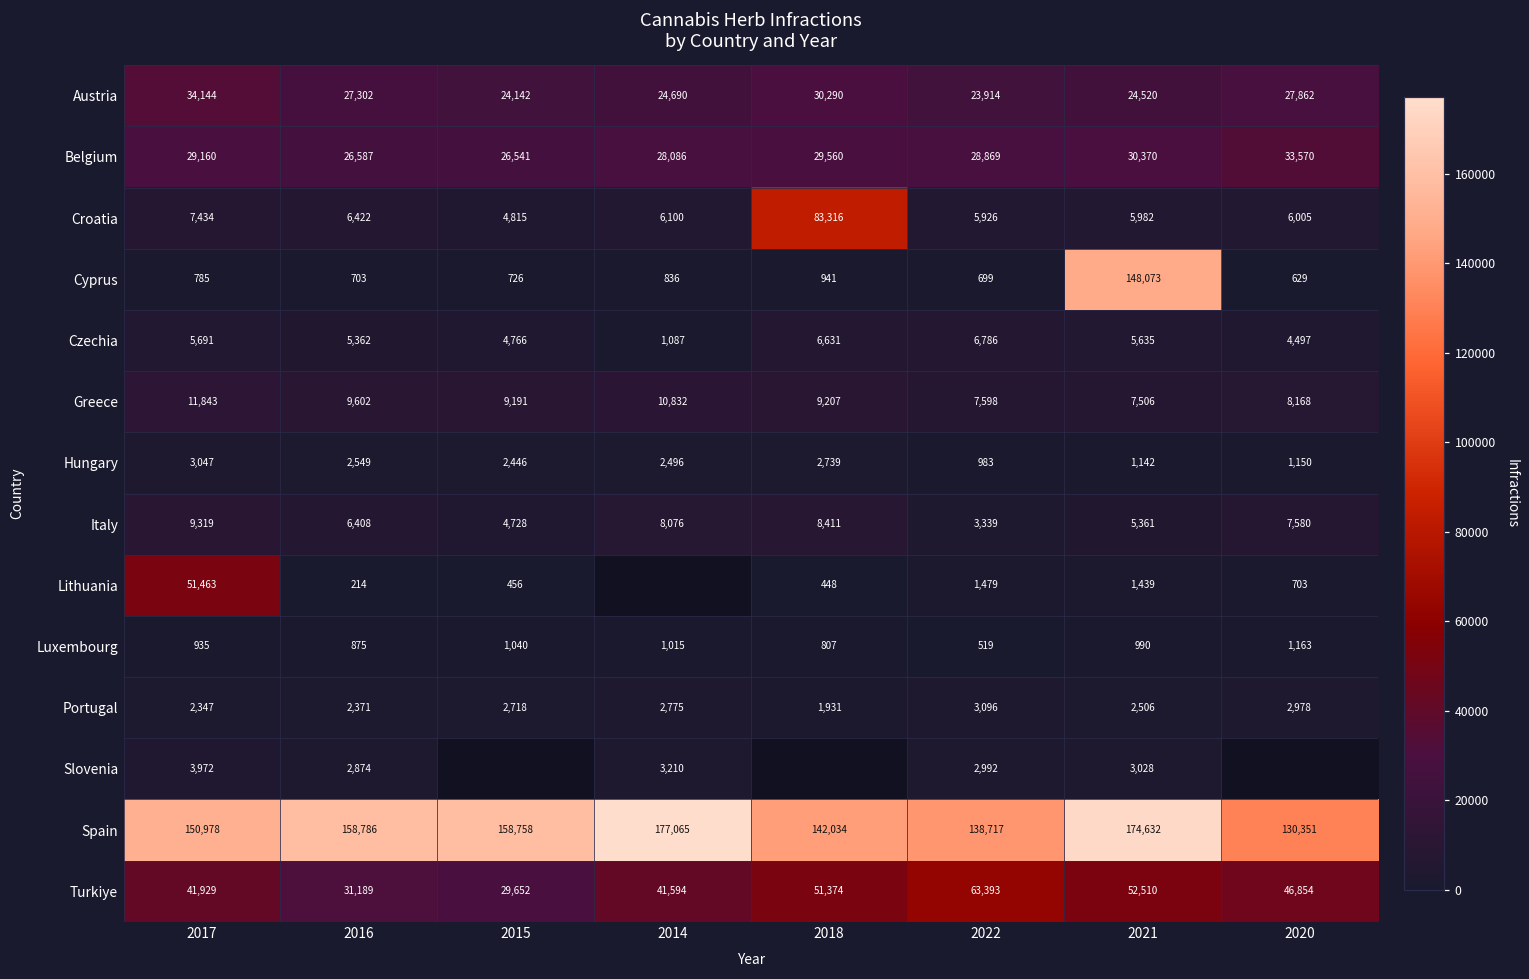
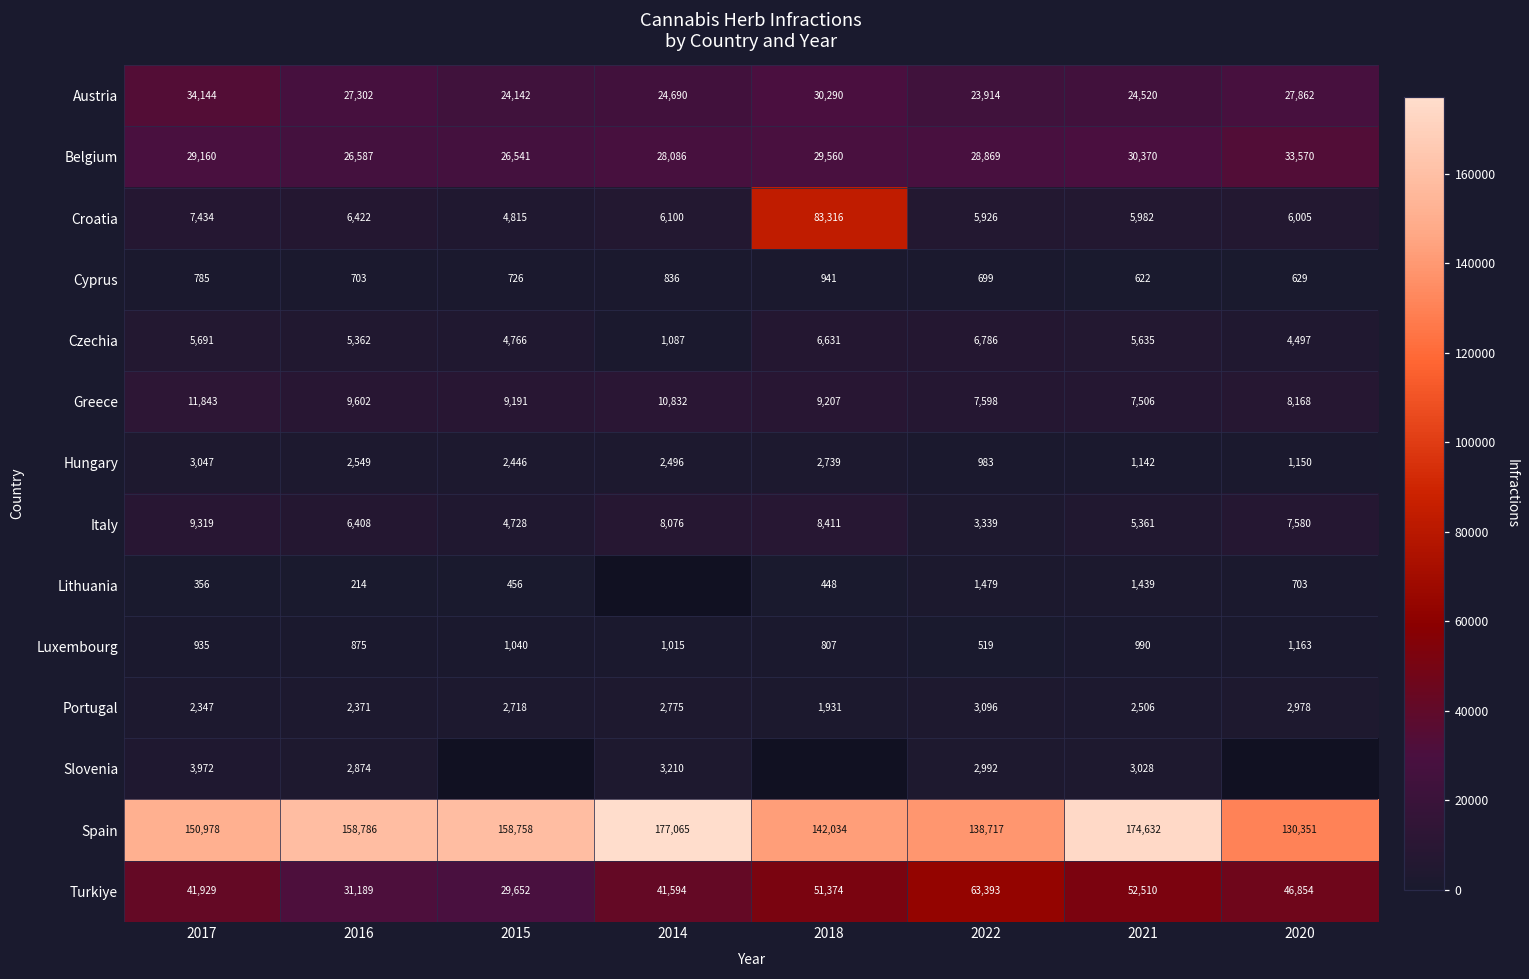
  {
    "Austria": {
      "2017": "34,144",
      "2016": "27,302",
      "2015": "24,142",
      "2014": "24,690",
      "2018": "30,290",
      "2022": "23,914",
      "2021": "24,520",
      "2020": "27,862"
    },
    "Belgium": {
      "2017": "29,160",
      "2016": "26,587",
      "2015": "26,541",
      "2014": "28,086",
      "2018": "29,560",
      "2022": "28,869",
      "2021": "30,370",
      "2020": "33,570"
    },
    "Croatia": {
      "2017": "7,434",
      "2016": "6,422",
      "2015": "4,815",
      "2014": "6,100",
      "2018": "83,316",
      "2022": "5,926",
      "2021": "5,982",
      "2020": "6,005"
    },
    "Cyprus": {
      "2017": "785",
      "2016": "703",
      "2015": "726",
      "2014": "836",
      "2018": "941",
      "2022": "699",
-     "2021": "148,073",
+     "2021": "622",
      "2020": "629"
    },
    "Czechia": {
      "2017": "5,691",
      "2016": "5,362",
      "2015": "4,766",
      "2014": "1,087",
      "2018": "6,631",
      "2022": "6,786",
      "2021": "5,635",
      "2020": "4,497"
    },
    "Greece": {
      "2017": "11,843",
      "2016": "9,602",
      "2015": "9,191",
      "2014": "10,832",
      "2018": "9,207",
      "2022": "7,598",
      "2021": "7,506",
      "2020": "8,168"
    },
    "Hungary": {
      "2017": "3,047",
      "2016": "2,549",
      "2015": "2,446",
      "2014": "2,496",
      "2018": "2,739",
      "2022": "983",
      "2021": "1,142",
      "2020": "1,150"
    },
    "Italy": {
      "2017": "9,319",
      "2016": "6,408",
      "2015": "4,728",
      "2014": "8,076",
      "2018": "8,411",
      "2022": "3,339",
      "2021": "5,361",
      "2020": "7,580"
    },
    "Lithuania": {
-     "2017": "51,463",
+     "2017": "356",
      "2016": "214",
      "2015": "456",
      "2018": "448",
      "2022": "1,479",
      "2021": "1,439",
      "2020": "703"
    },
    "Luxembourg": {
      "2017": "935",
      "2016": "875",
      "2015": "1,040",
      "2014": "1,015",
      "2018": "807",
      "2022": "519",
      "2021": "990",
      "2020": "1,163"
    },
    "Portugal": {
      "2017": "2,347",
      "2016": "2,371",
      "2015": "2,718",
      "2014": "2,775",
      "2018": "1,931",
      "2022": "3,096",
      "2021": "2,506",
      "2020": "2,978"
    },
    "Slovenia": {
      "2017": "3,972",
      "2016": "2,874",
      "2014": "3,210",
      "2022": "2,992",
      "2021": "3,028"
    },
    "Spain": {
      "2017": "150,978",
      "2016": "158,786",
      "2015": "158,758",
      "2014": "177,065",
      "2018": "142,034",
      "2022": "138,717",
      "2021": "174,632",
      "2020": "130,351"
    },
    "Turkiye": {
      "2017": "41,929",
      "2016": "31,189",
      "2015": "29,652",
      "2014": "41,594",
      "2018": "51,374",
      "2022": "63,393",
      "2021": "52,510",
      "2020": "46,854"
    }
  }
